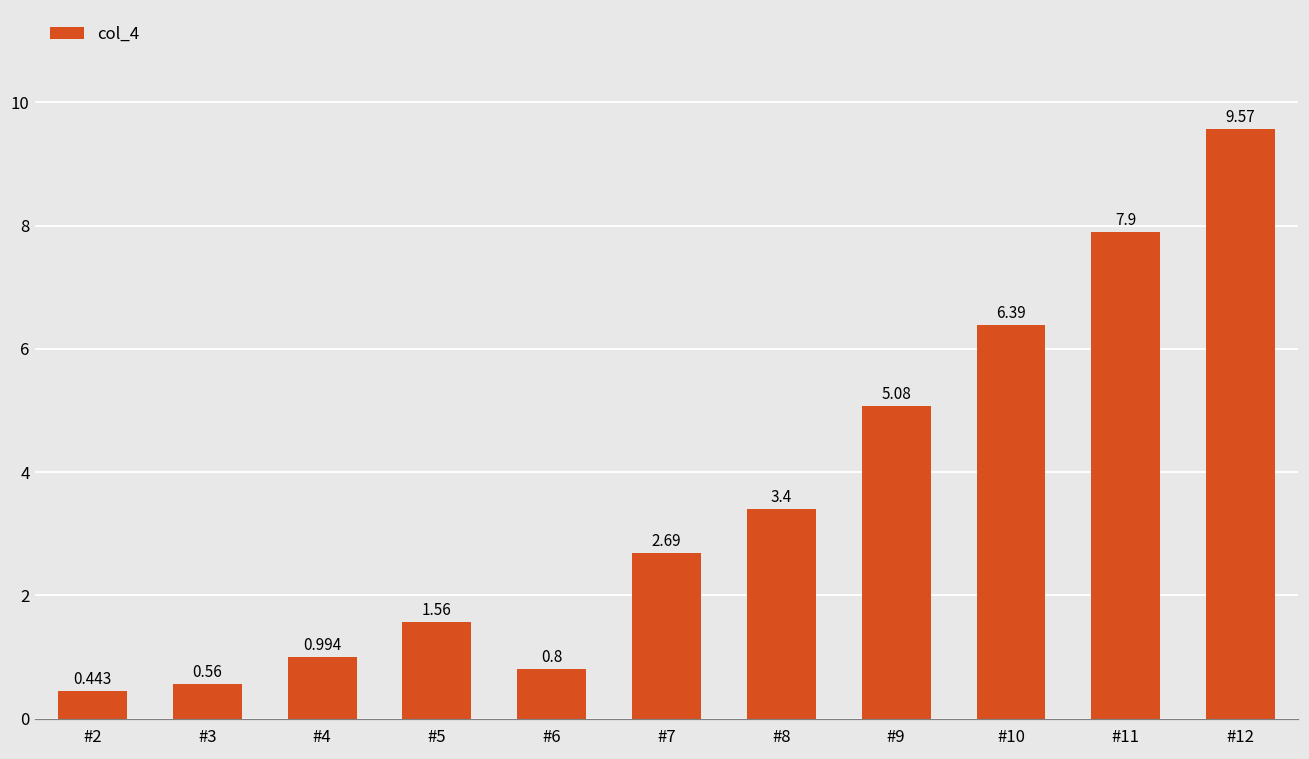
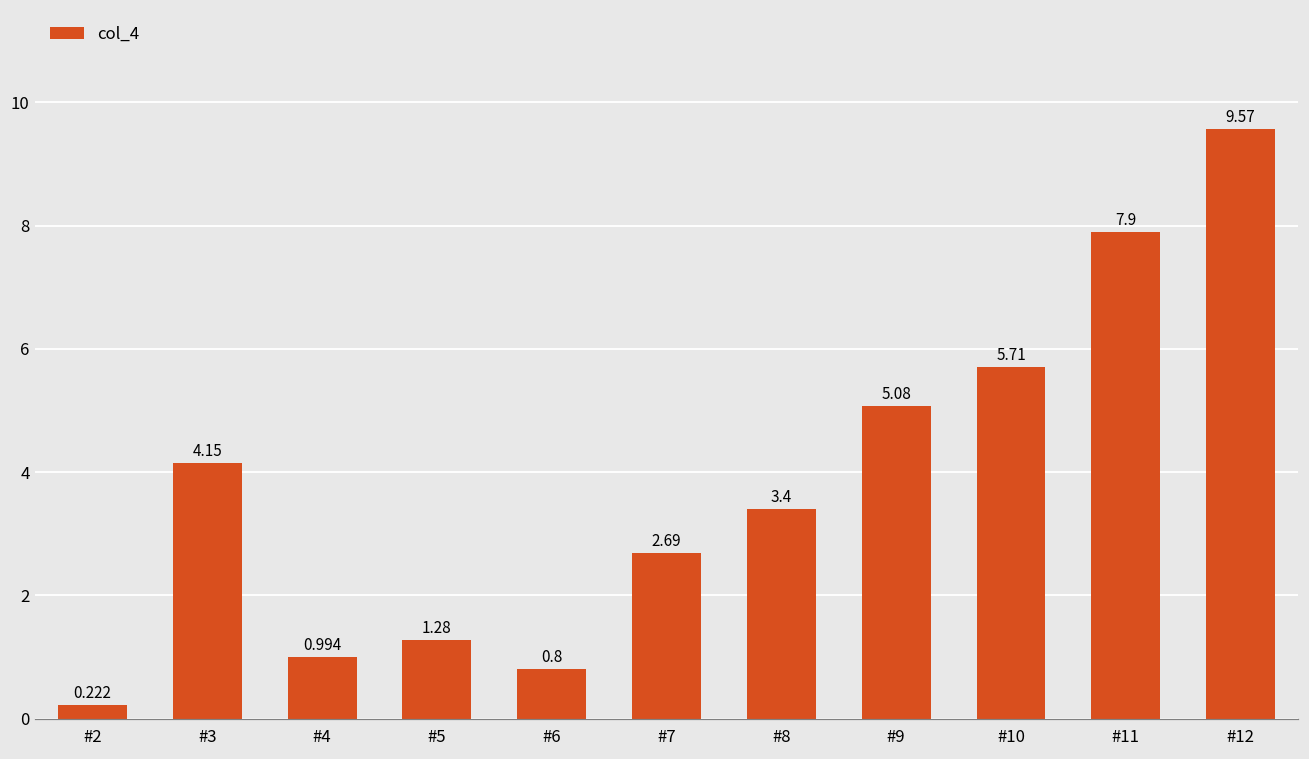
  {
-   "#2": 0.443,
-   "#3": 0.56,
+   "#2": 0.222,
+   "#3": 4.15,
    "#4": 0.994,
-   "#5": 1.56,
+   "#5": 1.28,
    "#6": 0.8,
    "#7": 2.69,
    "#8": 3.4,
    "#9": 5.08,
-   "#10": 6.39,
+   "#10": 5.71,
    "#11": 7.9,
    "#12": 9.57
  }
